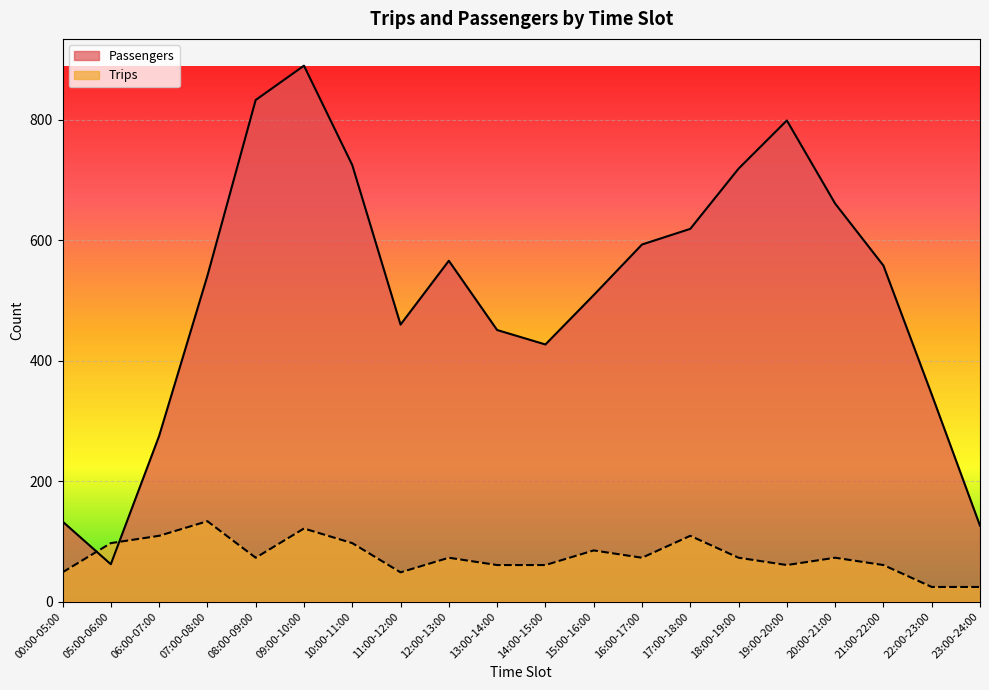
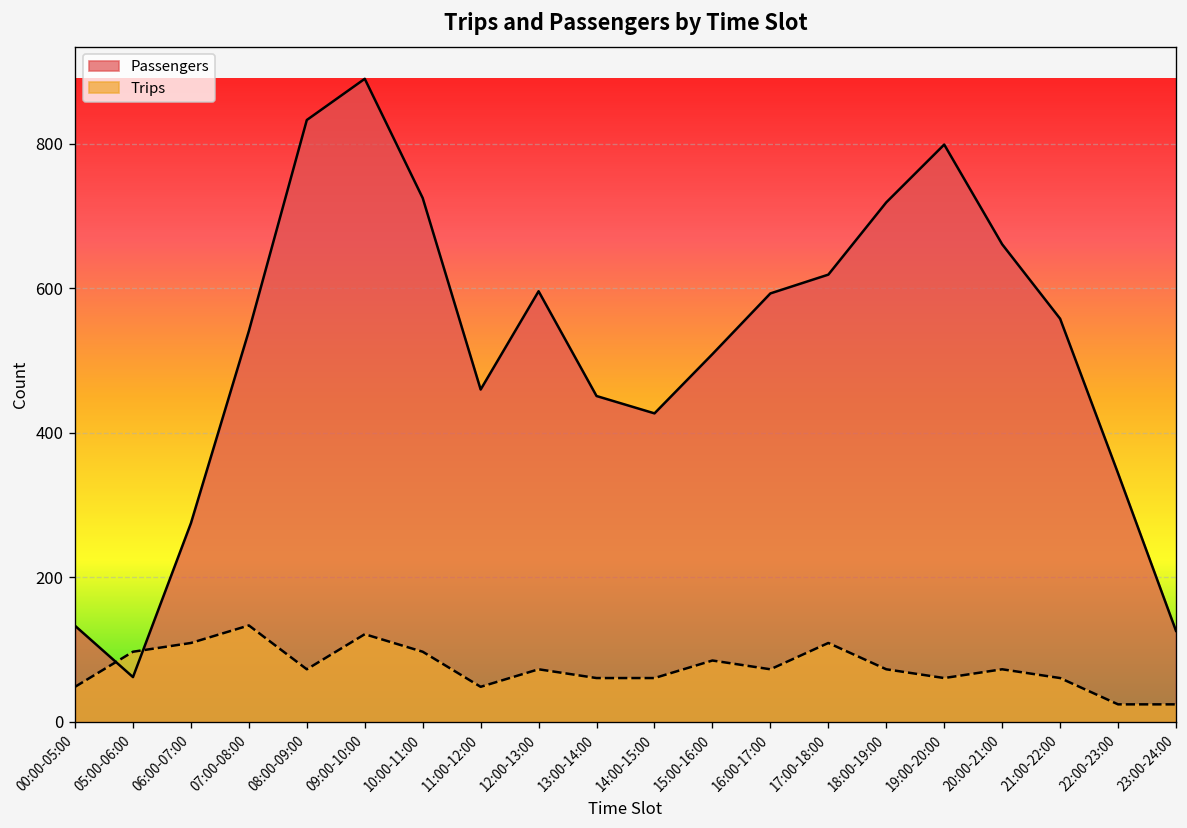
  {
    "Passengers": {
      "00:00-05:00": 130,
      "05:00-06:00": 60,
      "06:00-07:00": 280,
      "07:00-08:00": 540,
      "08:00-09:00": 830,
      "09:00-10:00": 890,
      "10:00-11:00": 730,
      "11:00-12:00": 460,
-     "12:00-13:00": 570,
+     "12:00-13:00": 600,
      "13:00-14:00": 450,
      "14:00-15:00": 430,
      "15:00-16:00": 510,
      "16:00-17:00": 590,
      "17:00-18:00": 620,
      "18:00-19:00": 720,
      "19:00-20:00": 800,
      "20:00-21:00": 660,
      "21:00-22:00": 560,
      "22:00-23:00": 340,
      "23:00-24:00": 130
    },
    "Trips": {
      "00:00-05:00": 50,
      "05:00-06:00": 100,
      "06:00-07:00": 110,
      "07:00-08:00": 130,
      "08:00-09:00": 70,
      "09:00-10:00": 120,
      "10:00-11:00": 100,
      "11:00-12:00": 50,
      "12:00-13:00": 70,
      "13:00-14:00": 60,
      "14:00-15:00": 60,
      "15:00-16:00": 80,
      "16:00-17:00": 70,
      "17:00-18:00": 110,
      "18:00-19:00": 70,
      "19:00-20:00": 60,
      "20:00-21:00": 70,
      "21:00-22:00": 60,
      "22:00-23:00": 20,
      "23:00-24:00": 20
    }
  }
